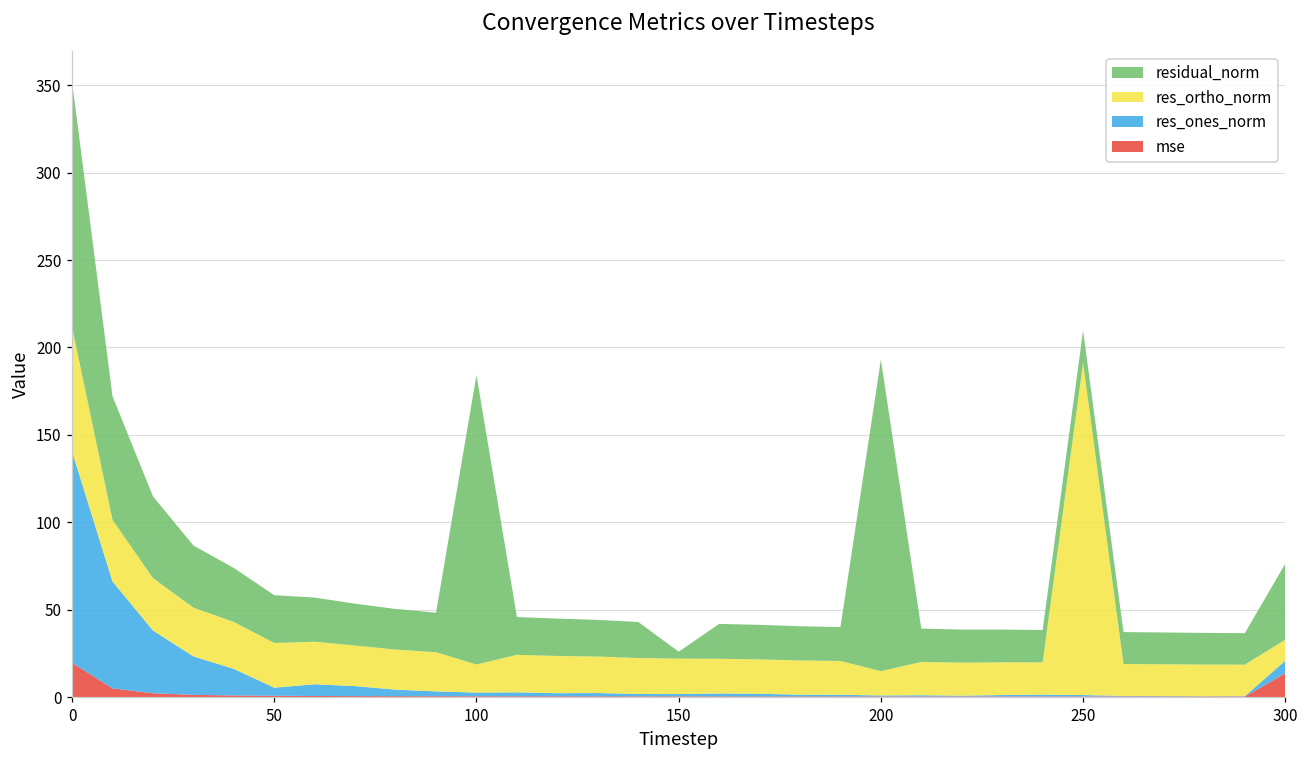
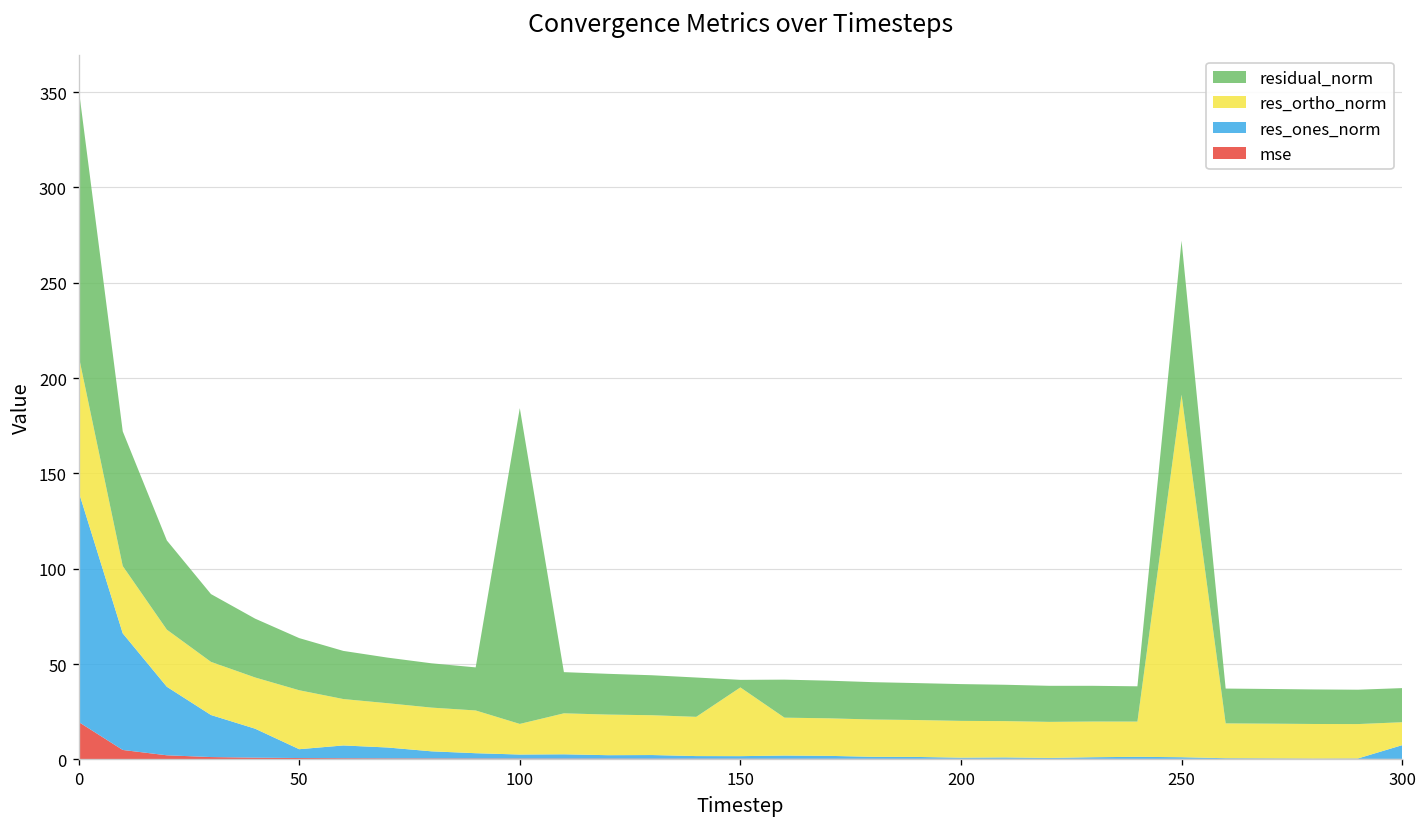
  {
    "mse": {
      "0": 20,
-     "300": 14
+     "300": 0
    },
    "res_ones_norm": {
      "0": 121,
      "50": 5,
      "100": 2,
      "300": 7
    },
    "res_ortho_norm": {
      "0": 71,
-     "50": 26,
+     "50": 31,
      "100": 16,
-     "150": 20,
-     "200": 14,
+     "150": 36,
+     "200": 19,
      "250": 190,
      "300": 12
    },
    "residual_norm": {
      "0": 140,
      "50": 27,
      "100": 166,
      "150": 4,
-     "200": 178,
-     "250": 18,
-     "300": 44
+     "200": 19,
+     "250": 81,
+     "300": 18
    }
  }
